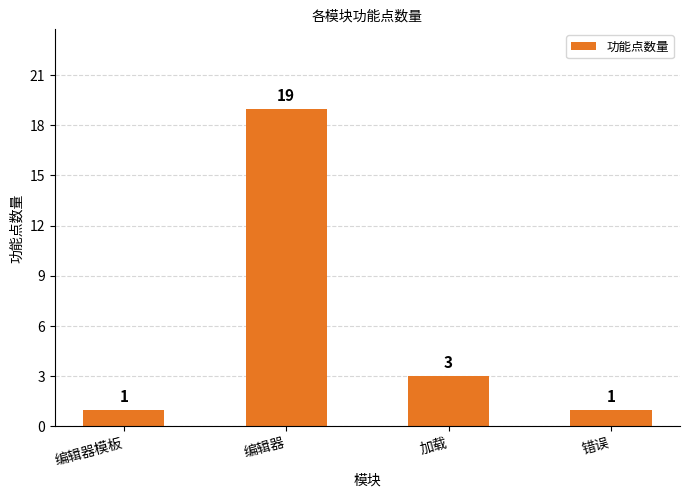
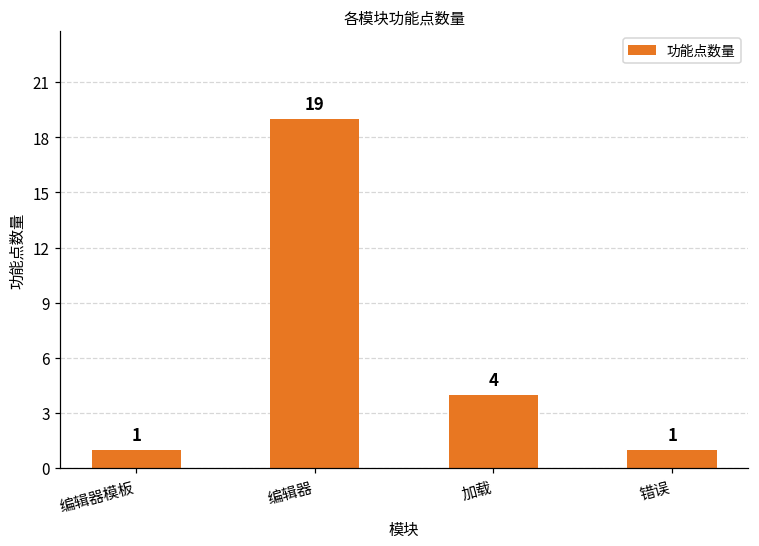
  {
    "编辑器模板": 1,
    "编辑器": 19,
-   "加载": 3,
+   "加载": 4,
    "错误": 1
  }
